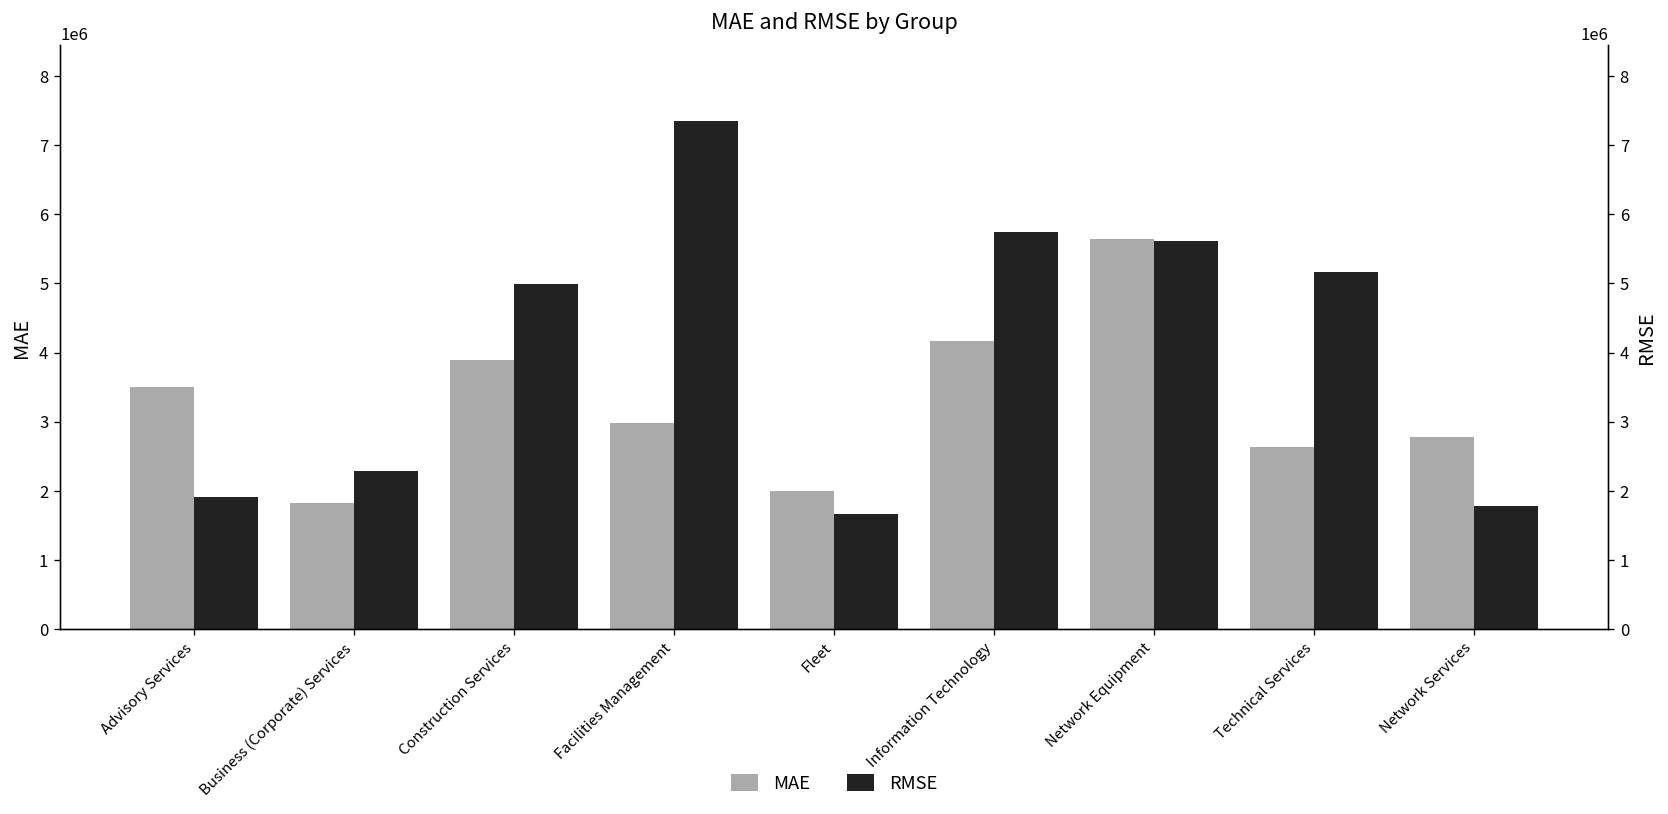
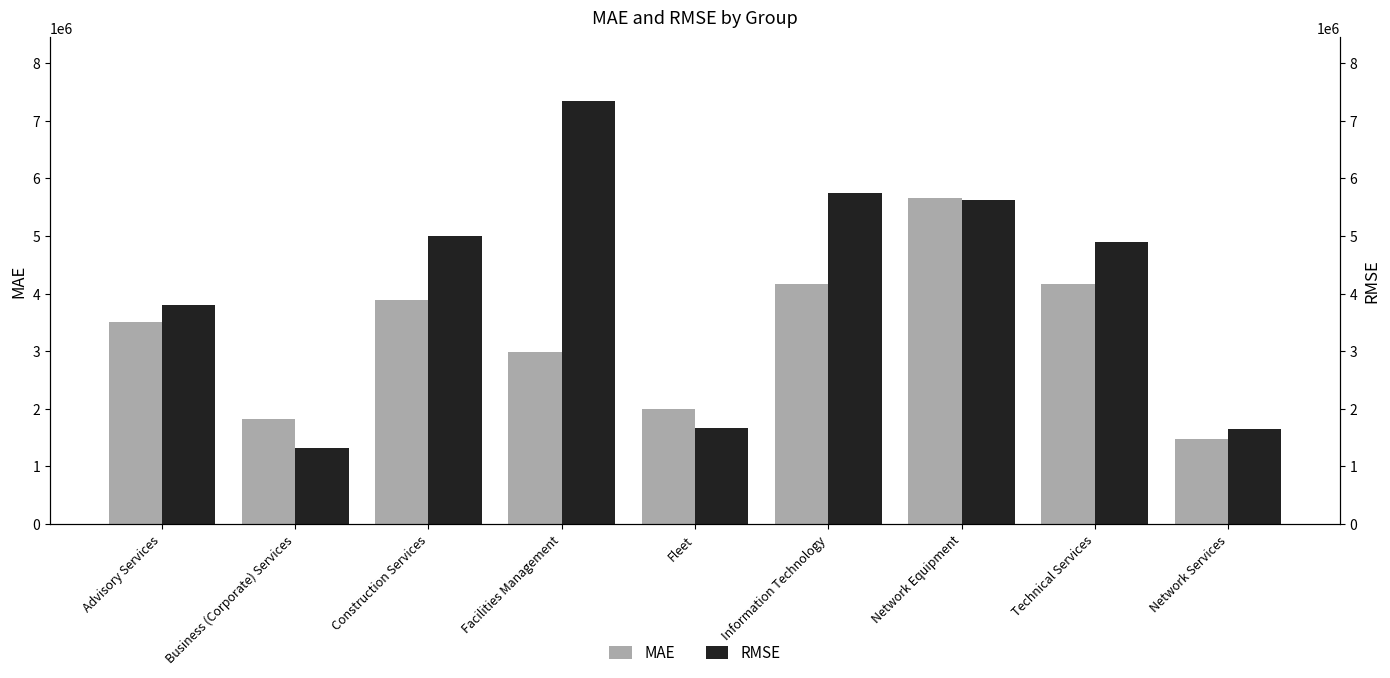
  {
    "MAE": {
      "Advisory Services": 3500000,
      "Business (Corporate) Services": 1800000,
      "Construction Services": 3900000,
      "Facilities Management": 3000000,
      "Fleet": 2000000,
      "Information Technology": 4200000,
      "Network Equipment": 5600000,
-     "Technical Services": 2600000,
-     "Network Services": 2800000
+     "Technical Services": 4200000,
+     "Network Services": 1500000
    },
    "RMSE": {
-     "Advisory Services": 1900000,
-     "Business (Corporate) Services": 2300000,
+     "Advisory Services": 3800000,
+     "Business (Corporate) Services": 1300000,
      "Construction Services": 5000000,
      "Facilities Management": 7300000,
      "Fleet": 1700000,
      "Information Technology": 5700000,
      "Network Equipment": 5600000,
-     "Technical Services": 5200000,
-     "Network Services": 1800000
+     "Technical Services": 4900000,
+     "Network Services": 1600000
    }
  }
